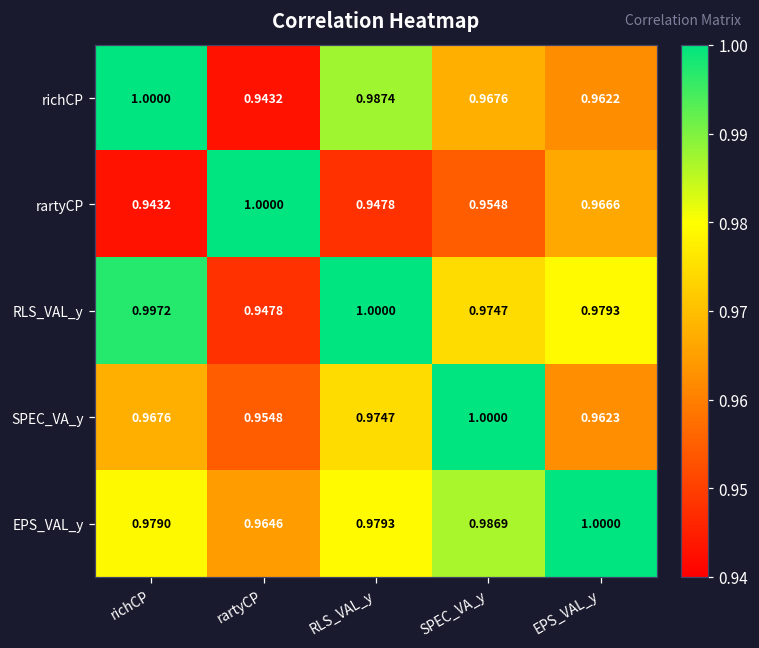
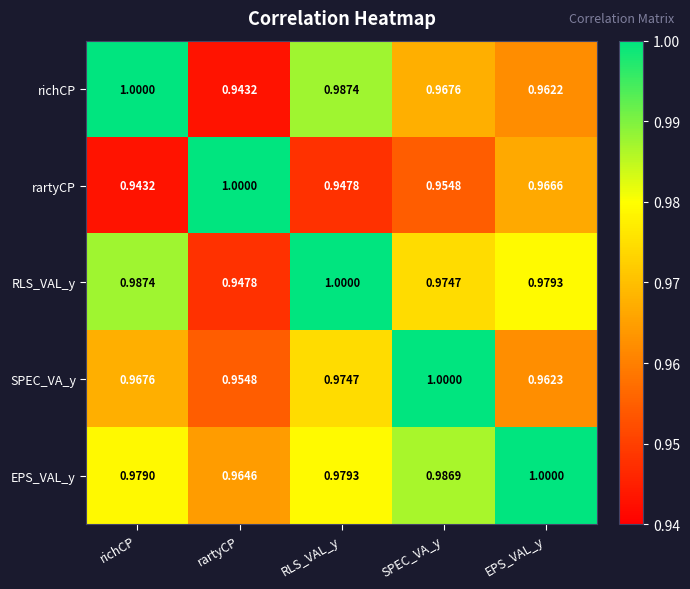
  {
    "richCP": {
      "richCP": 1.0000,
      "rartyCP": 0.9432,
      "RLS_VAL_y": 0.9874,
      "SPEC_VA_y": 0.9676,
      "EPS_VAL_y": 0.9622
    },
    "rartyCP": {
      "richCP": 0.9432,
      "rartyCP": 1.0000,
      "RLS_VAL_y": 0.9478,
      "SPEC_VA_y": 0.9548,
      "EPS_VAL_y": 0.9666
    },
    "RLS_VAL_y": {
-     "richCP": 0.9972,
+     "richCP": 0.9874,
      "rartyCP": 0.9478,
      "RLS_VAL_y": 1.0000,
      "SPEC_VA_y": 0.9747,
      "EPS_VAL_y": 0.9793
    },
    "SPEC_VA_y": {
      "richCP": 0.9676,
      "rartyCP": 0.9548,
      "RLS_VAL_y": 0.9747,
      "SPEC_VA_y": 1.0000,
      "EPS_VAL_y": 0.9623
    },
    "EPS_VAL_y": {
      "richCP": 0.9790,
      "rartyCP": 0.9646,
      "RLS_VAL_y": 0.9793,
      "SPEC_VA_y": 0.9869,
      "EPS_VAL_y": 1.0000
    }
  }
